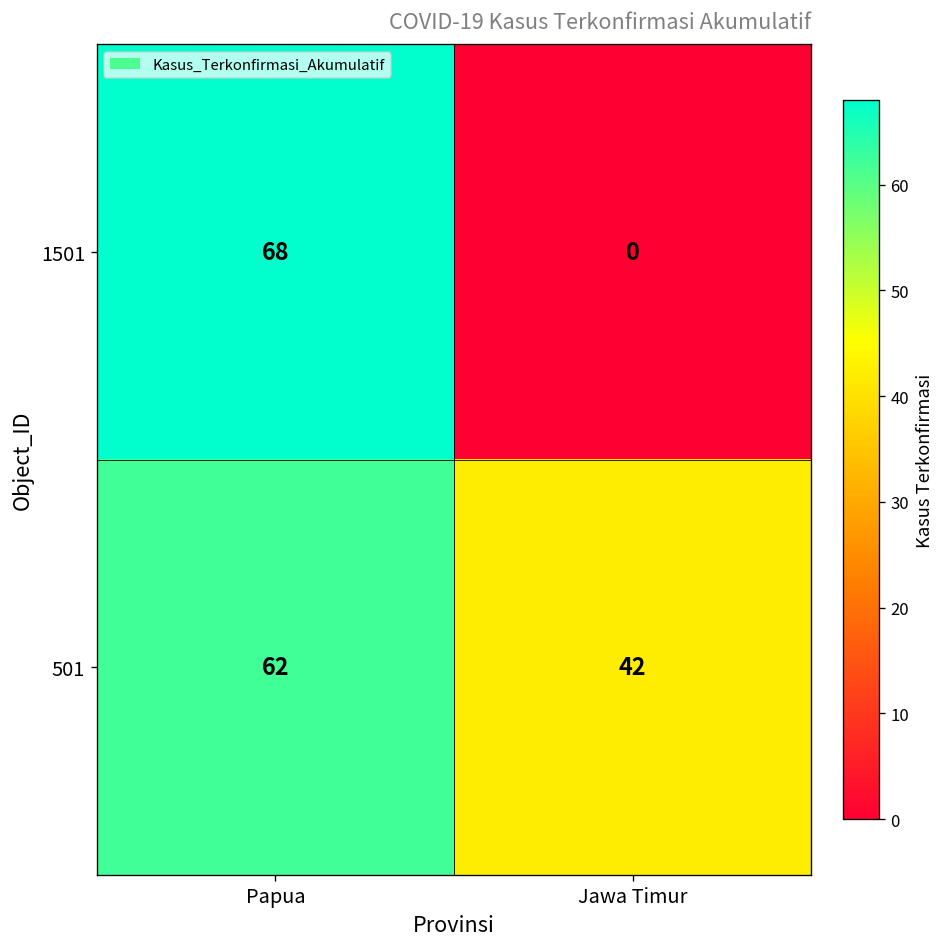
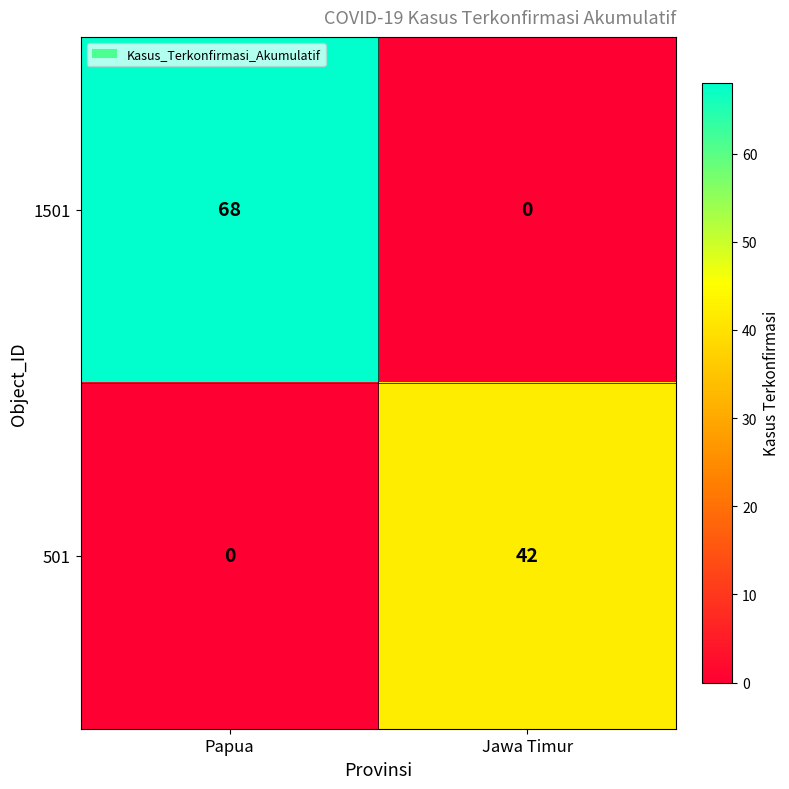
  {
    "1501": {
      "Papua": 68,
      "Jawa Timur": 0
    },
    "501": {
-     "Papua": 62,
+     "Papua": 0,
      "Jawa Timur": 42
    }
  }
